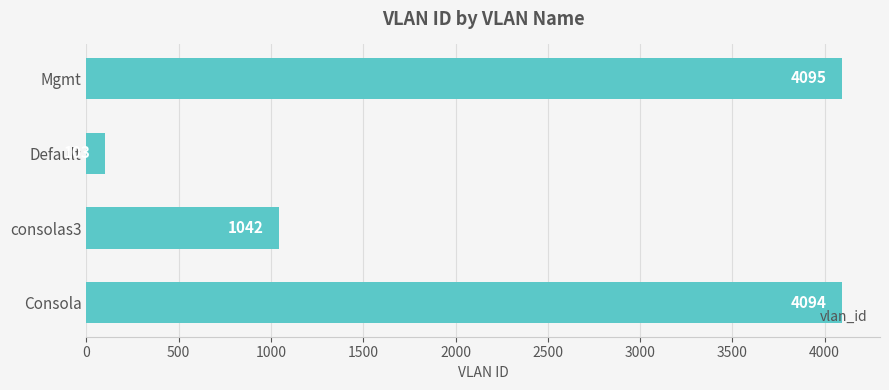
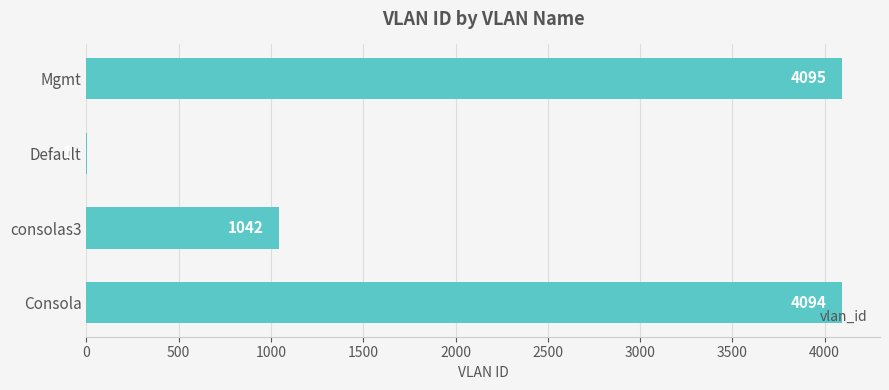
  {
-   "Default": 100
+   "Default": 0
  }
